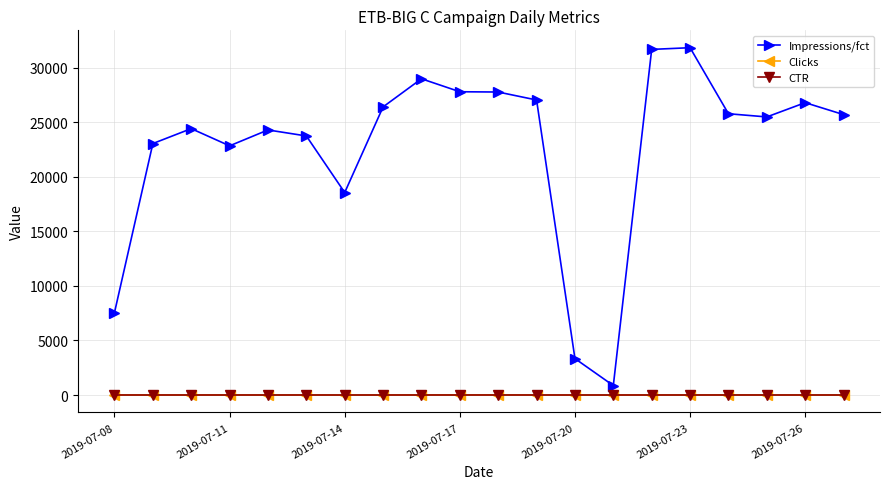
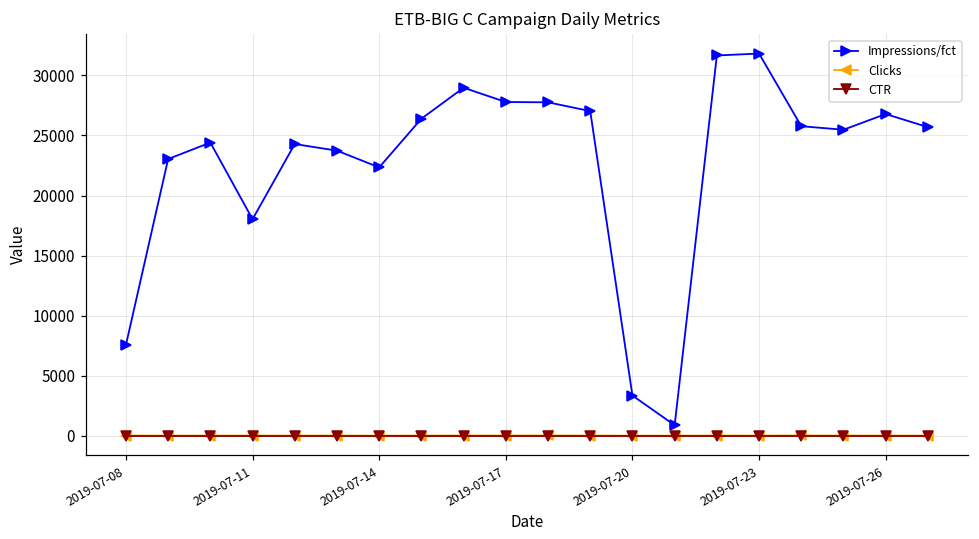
  {
    "Impressions/fct": {
      "2019-07-08": 7600,
-     "2019-07-11": 22800,
-     "2019-07-14": 18600,
+     "2019-07-11": 18000,
+     "2019-07-14": 22300,
      "2019-07-17": 27800,
      "2019-07-20": 3300,
      "2019-07-23": 31800,
      "2019-07-26": 26800
    },
    "CTR": {
      "2019-07-08": 0,
      "2019-07-11": 0,
      "2019-07-14": 0,
      "2019-07-17": 0,
      "2019-07-20": 0,
      "2019-07-23": 0,
      "2019-07-26": 0
    }
  }
